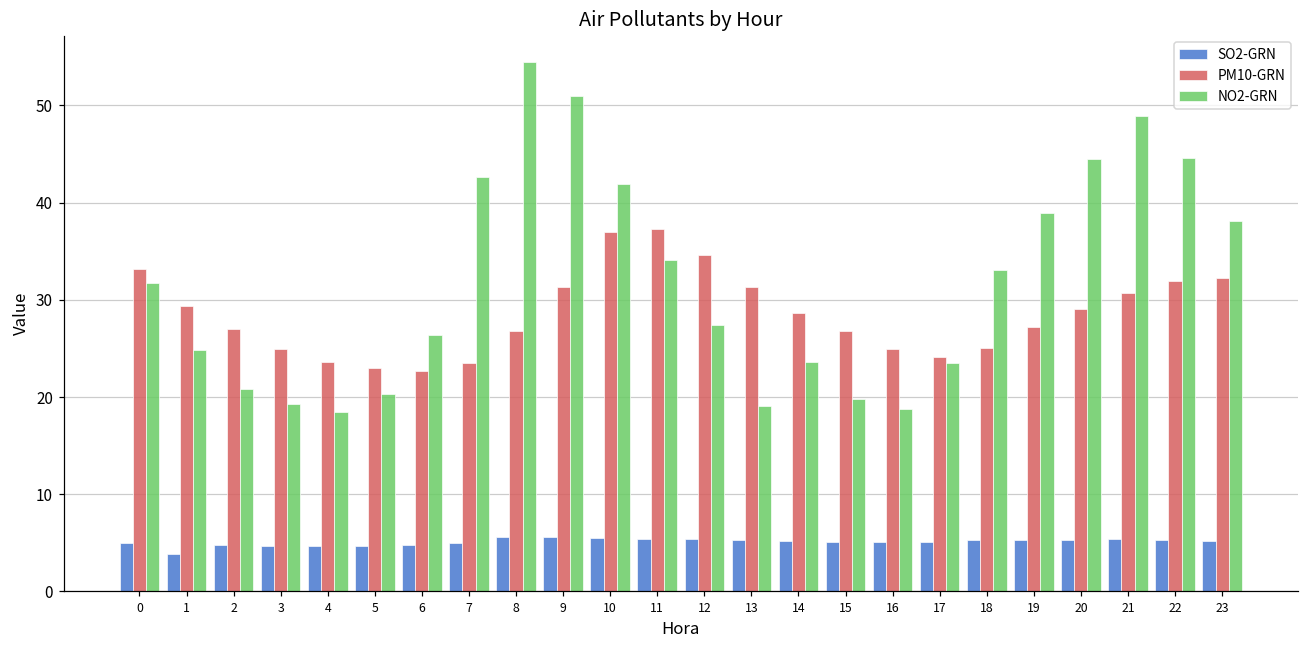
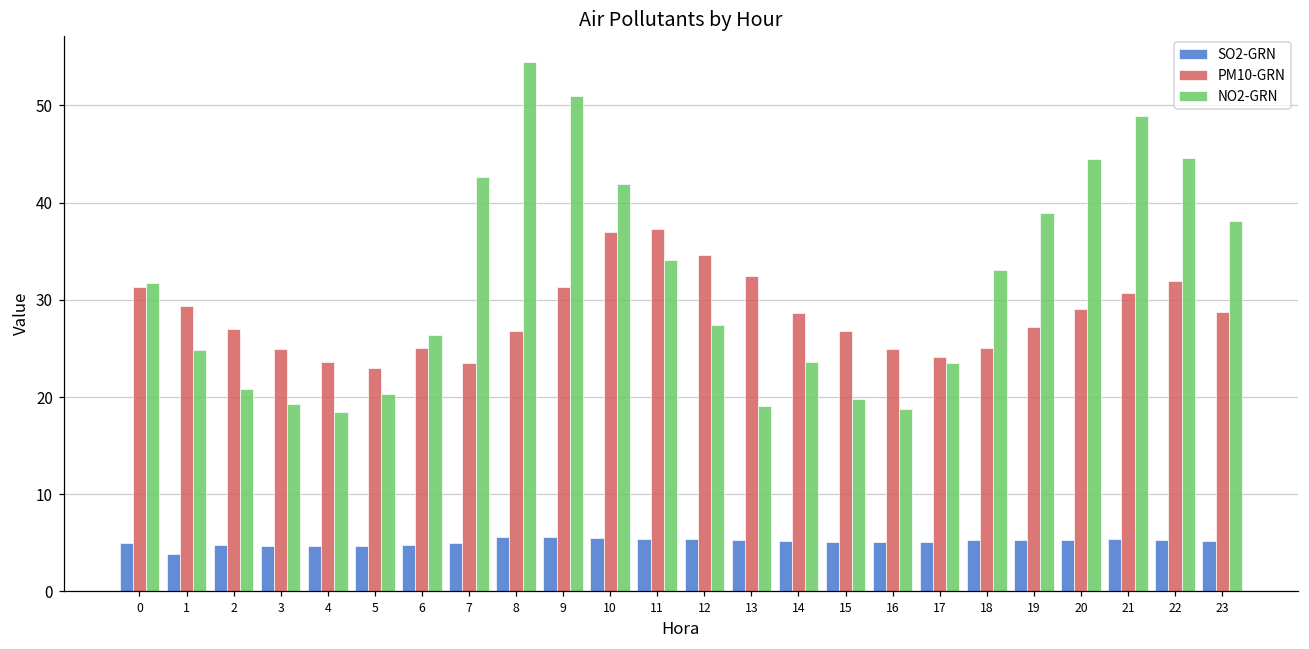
  {
    "SO2-GRN": {
      "0": 5,
      "1": 4,
      "2": 5,
      "3": 5,
      "4": 5,
      "5": 5,
      "6": 5,
      "7": 5,
      "8": 6,
      "9": 6,
      "10": 5,
      "11": 5,
      "12": 5,
      "13": 5,
      "14": 5,
      "15": 5,
      "16": 5,
      "17": 5,
      "18": 5,
      "19": 5,
      "20": 5,
      "21": 5,
      "22": 5,
      "23": 5
    },
    "PM10-GRN": {
-     "0": 33,
+     "0": 31,
      "1": 29,
      "2": 27,
      "3": 25,
      "4": 24,
      "5": 23,
-     "6": 23,
+     "6": 25,
      "7": 23,
      "8": 27,
      "9": 31,
      "10": 37,
      "11": 37,
      "12": 35,
-     "13": 31,
+     "13": 32,
      "14": 29,
      "15": 27,
      "16": 25,
      "17": 24,
      "18": 25,
      "19": 27,
      "20": 29,
      "21": 31,
      "22": 32,
-     "23": 32
+     "23": 29
    },
    "NO2-GRN": {
      "0": 32,
      "1": 25,
      "2": 21,
      "3": 19,
      "4": 18,
      "5": 20,
      "6": 26,
      "7": 43,
      "8": 54,
      "9": 51,
      "10": 42,
      "11": 34,
      "12": 27,
      "13": 19,
      "14": 24,
      "15": 20,
      "16": 19,
      "17": 23,
      "18": 33,
      "19": 39,
      "20": 45,
      "21": 49,
      "22": 45,
      "23": 38
    }
  }
